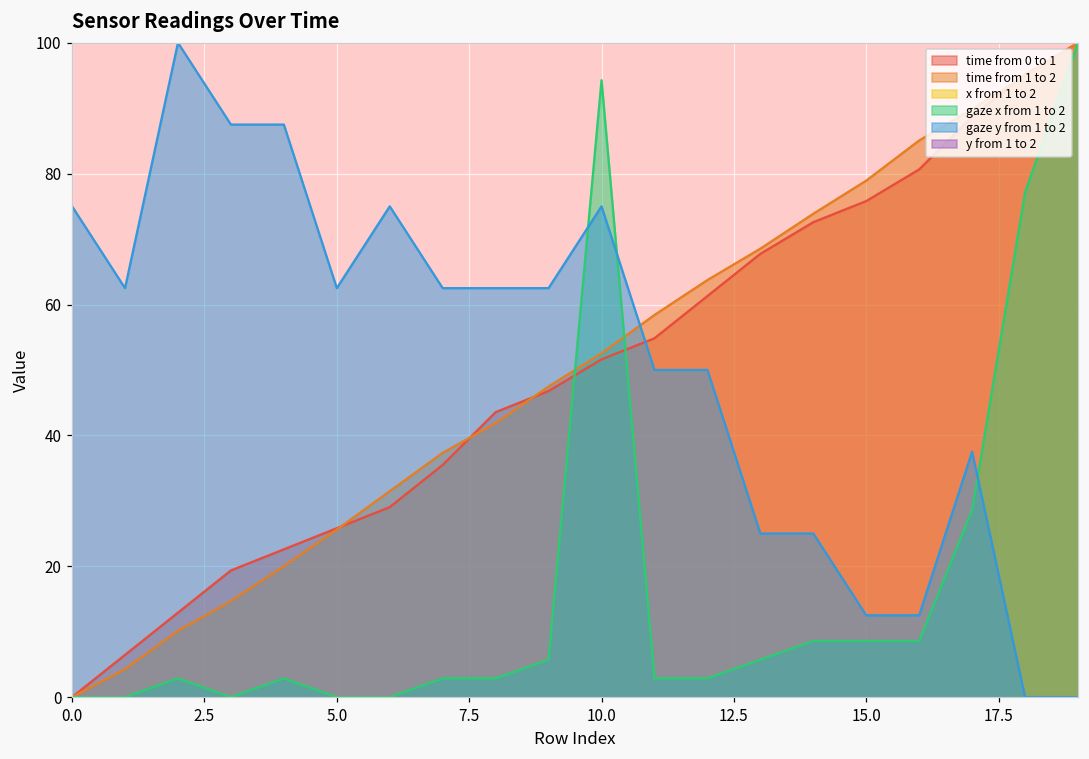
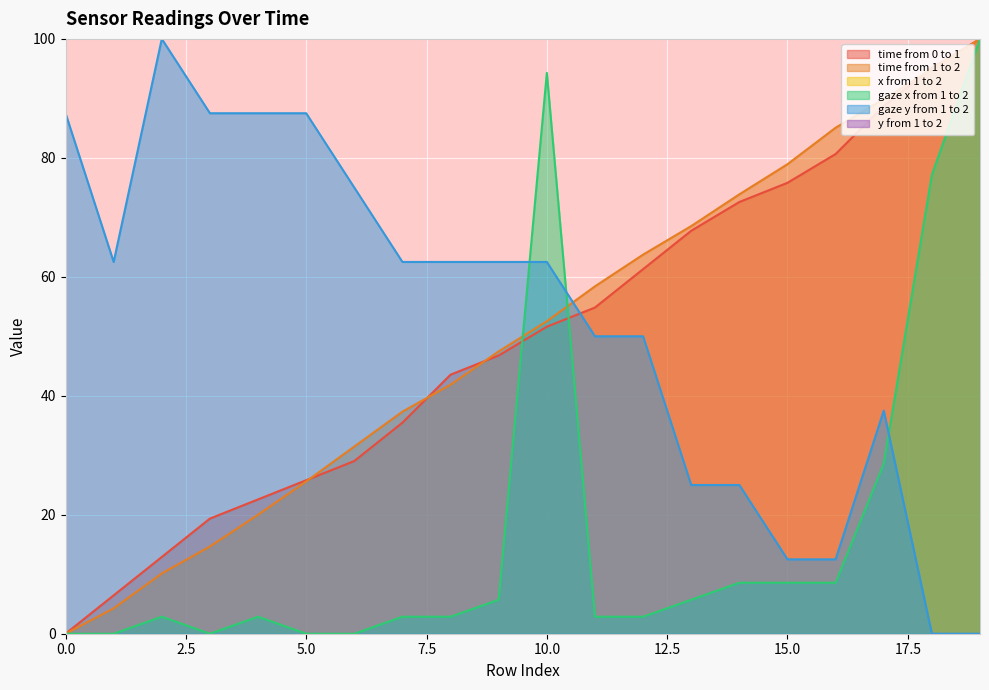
  {
    "gaze x from 1 to 2": {
      "5.0": 0,
      "10.0": 94,
      "15.0": 9
    },
    "gaze y from 1 to 2": {
-     "0.0": 75,
-     "5.0": 63,
-     "10.0": 75,
+     "0.0": 88,
+     "5.0": 88,
+     "10.0": 63,
      "15.0": 13
    }
  }
